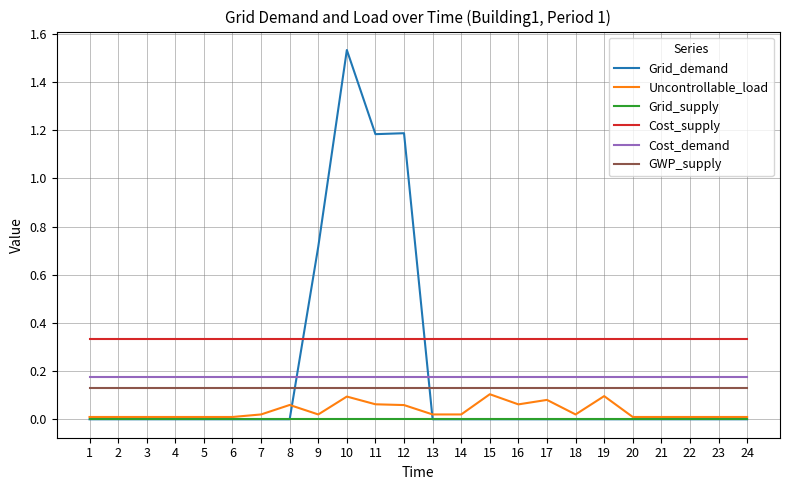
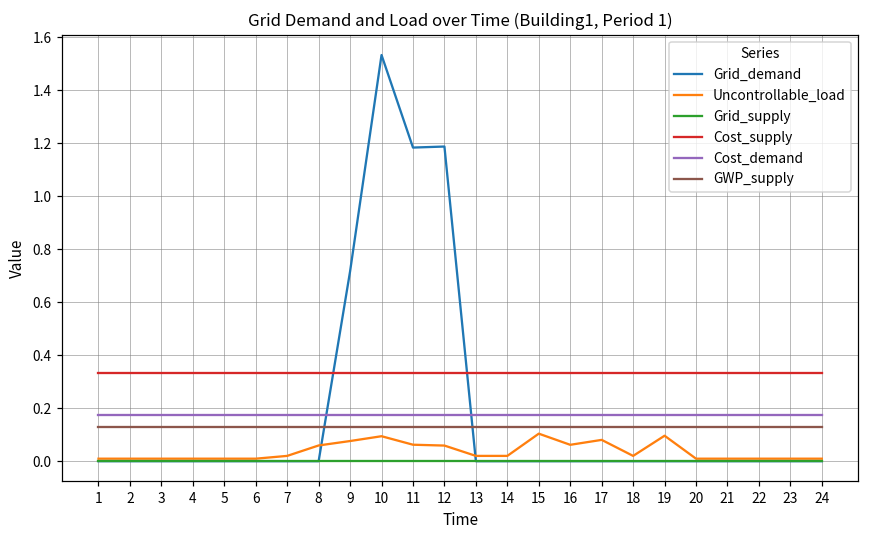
  {
    "Grid_demand": {
      "9": 0.72,
      "10": 1.53,
      "11": 1.18,
      "12": 1.19
    },
    "Uncontrollable_load": {
      "7": 0.02,
      "8": 0.06,
-     "9": 0.02,
+     "9": 0.08,
      "10": 0.09,
      "11": 0.06,
      "12": 0.06,
      "13": 0.02,
      "14": 0.02,
      "15": 0.10,
      "16": 0.06,
      "17": 0.08,
      "18": 0.02,
      "19": 0.10
    },
    "Grid_supply": {
      "9": 0.00,
      "10": 0.00,
      "11": 0.00,
      "12": 0.00
    },
    "Cost_supply": {
      "1": 0.33,
      "2": 0.33,
      "3": 0.33,
      "4": 0.33,
      "5": 0.33,
      "6": 0.33,
      "7": 0.33,
      "8": 0.33,
      "9": 0.33,
      "10": 0.33,
      "11": 0.33,
      "12": 0.33,
      "13": 0.33,
      "14": 0.33,
      "15": 0.33,
      "16": 0.33,
      "17": 0.33,
      "18": 0.33,
      "19": 0.33,
      "20": 0.33,
      "21": 0.33,
      "22": 0.33,
      "23": 0.33,
      "24": 0.33
    },
    "Cost_demand": {
      "1": 0.17,
      "2": 0.17,
      "3": 0.17,
      "4": 0.17,
      "5": 0.17,
      "6": 0.17,
      "7": 0.17,
      "8": 0.17,
      "9": 0.17,
      "10": 0.17,
      "11": 0.17,
      "12": 0.17,
      "13": 0.17,
      "14": 0.17,
      "15": 0.17,
      "16": 0.17,
      "17": 0.17,
      "18": 0.17,
      "19": 0.17,
      "20": 0.17,
      "21": 0.17,
      "22": 0.17,
      "23": 0.17,
      "24": 0.17
    },
    "GWP_supply": {
      "1": 0.13,
      "2": 0.13,
      "3": 0.13,
      "4": 0.13,
      "5": 0.13,
      "6": 0.13,
      "7": 0.13,
      "8": 0.13,
      "9": 0.13,
      "10": 0.13,
      "11": 0.13,
      "12": 0.13,
      "13": 0.13,
      "14": 0.13,
      "15": 0.13,
      "16": 0.13,
      "17": 0.13,
      "18": 0.13,
      "19": 0.13,
      "20": 0.13,
      "21": 0.13,
      "22": 0.13,
      "23": 0.13,
      "24": 0.13
    }
  }
